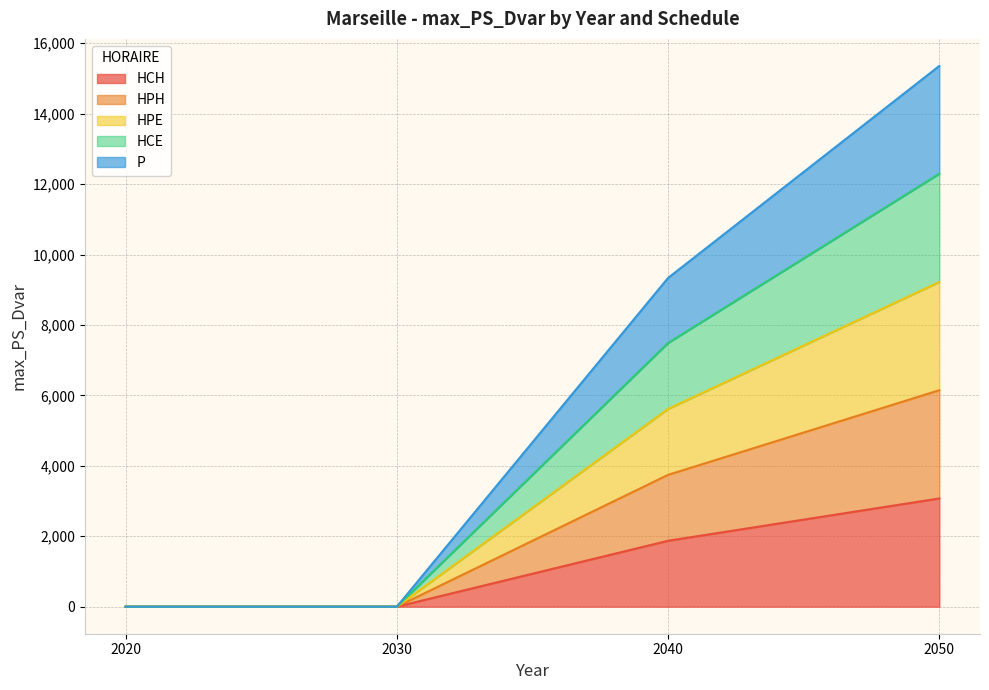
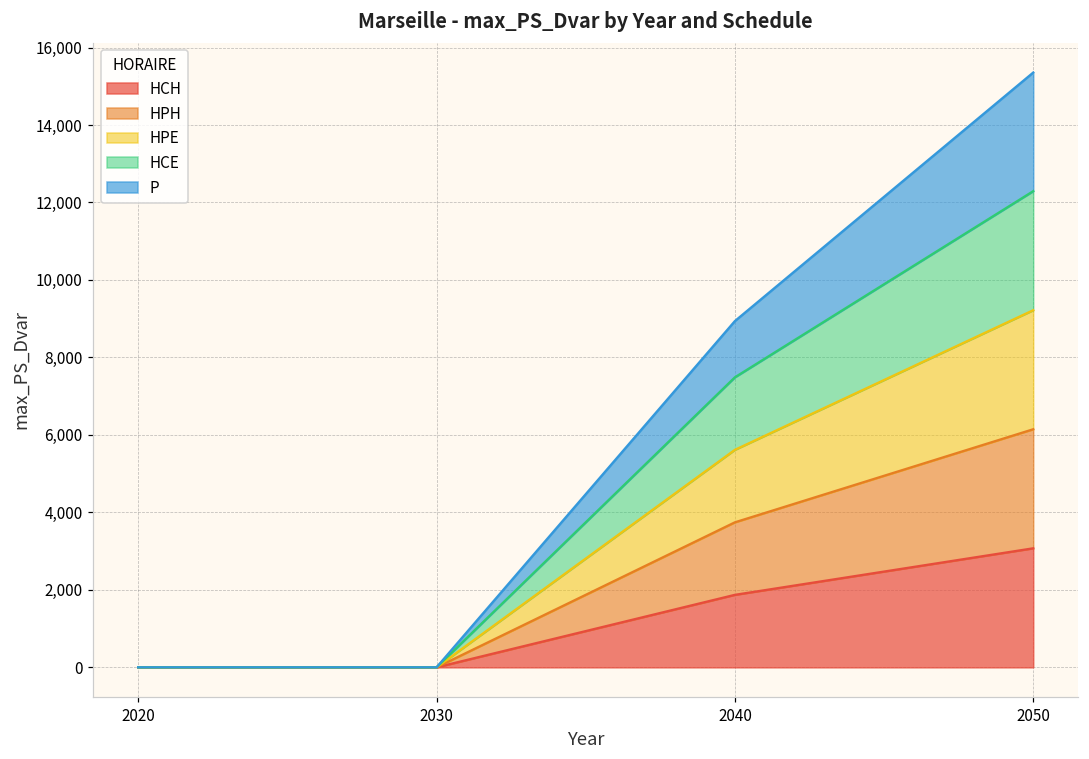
  {
    "HPE": {
      "2040": "1,900",
      "2050": "3,100"
    },
    "HCE": {
      "2040": "1,900",
      "2050": "3,100"
    },
    "P": {
-     "2040": "1,800",
+     "2040": "1,500",
      "2050": "3,100"
    }
  }
